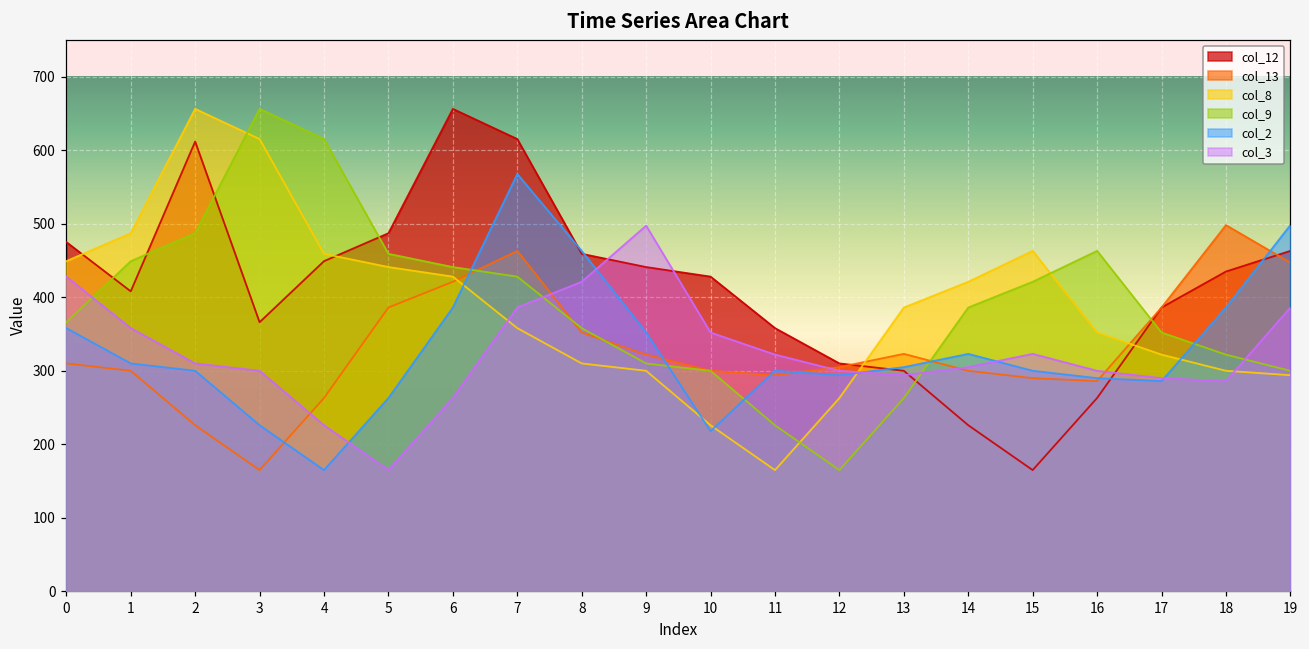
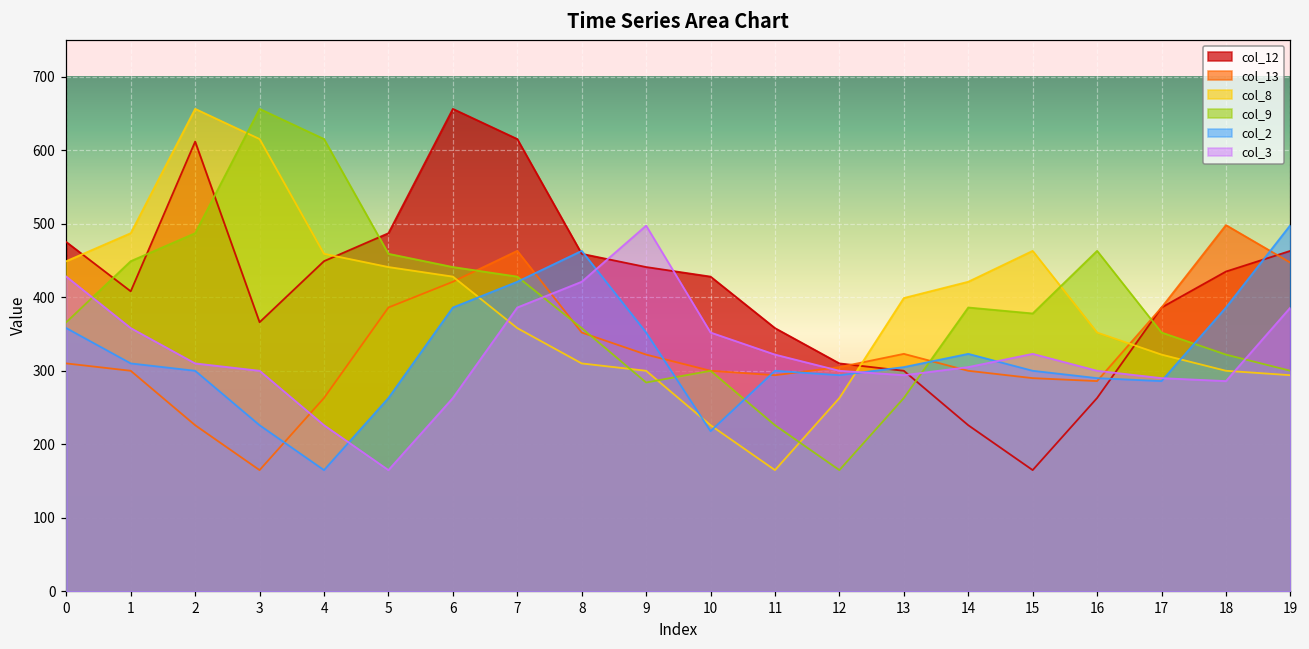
  {
    "col_12": {
      "0": 480,
      "1": 410,
      "2": 610,
      "3": 370,
      "4": 450,
      "5": 490,
      "6": 660,
      "7": 620,
      "8": 460,
      "9": 440,
      "10": 430,
      "11": 360,
      "12": 310,
      "13": 300,
      "14": 230,
      "15": 170,
      "16": 260,
      "18": 430,
      "19": 460
    },
    "col_13": {
      "0": 310,
      "1": 300,
      "2": 230,
      "3": 170,
      "4": 260,
      "5": 390,
      "6": 420,
      "7": 460,
      "8": 350,
      "9": 320,
      "11": 290,
      "12": 310,
      "13": 320,
      "14": 300,
      "15": 290,
      "16": 290,
      "18": 500,
      "19": 450
    },
    "col_8": {
      "0": 450,
      "1": 490,
      "2": 660,
      "3": 620,
      "4": 460,
      "5": 440,
      "6": 430,
      "7": 360,
      "8": 310,
      "9": 300,
      "10": 230,
      "11": 170,
      "12": 260,
-     "13": 390,
+     "13": 400,
      "14": 420,
      "15": 460,
      "16": 350,
      "17": 320,
      "18": 300,
      "19": 290
    },
    "col_9": {
      "0": 370,
      "1": 450,
      "2": 490,
      "3": 660,
      "4": 620,
      "5": 460,
      "6": 440,
      "7": 430,
      "8": 360,
-     "9": 310,
+     "9": 280,
      "11": 230,
      "12": 170,
      "13": 260,
      "14": 390,
-     "15": 420,
+     "15": 380,
      "16": 460,
      "17": 350,
      "18": 320,
      "19": 300
    },
    "col_2": {
      "0": 360,
      "1": 310,
      "2": 300,
      "3": 230,
      "4": 170,
      "5": 260,
      "6": 390,
-     "7": 570,
+     "7": 420,
      "8": 460,
      "9": 350,
      "10": 220,
      "11": 300,
      "12": 290,
      "13": 310,
      "14": 320,
      "15": 300,
      "16": 290,
      "17": 290,
      "18": 390,
      "19": 500
    },
    "col_3": {
      "0": 430,
      "1": 360,
      "2": 310,
      "3": 300,
      "4": 230,
      "5": 170,
      "6": 260,
      "7": 390,
      "8": 420,
      "9": 500,
      "10": 350,
      "11": 320,
      "12": 300,
      "13": 290,
      "14": 310,
      "15": 320,
      "16": 300,
      "17": 290,
      "18": 290,
      "19": 390
    }
  }
